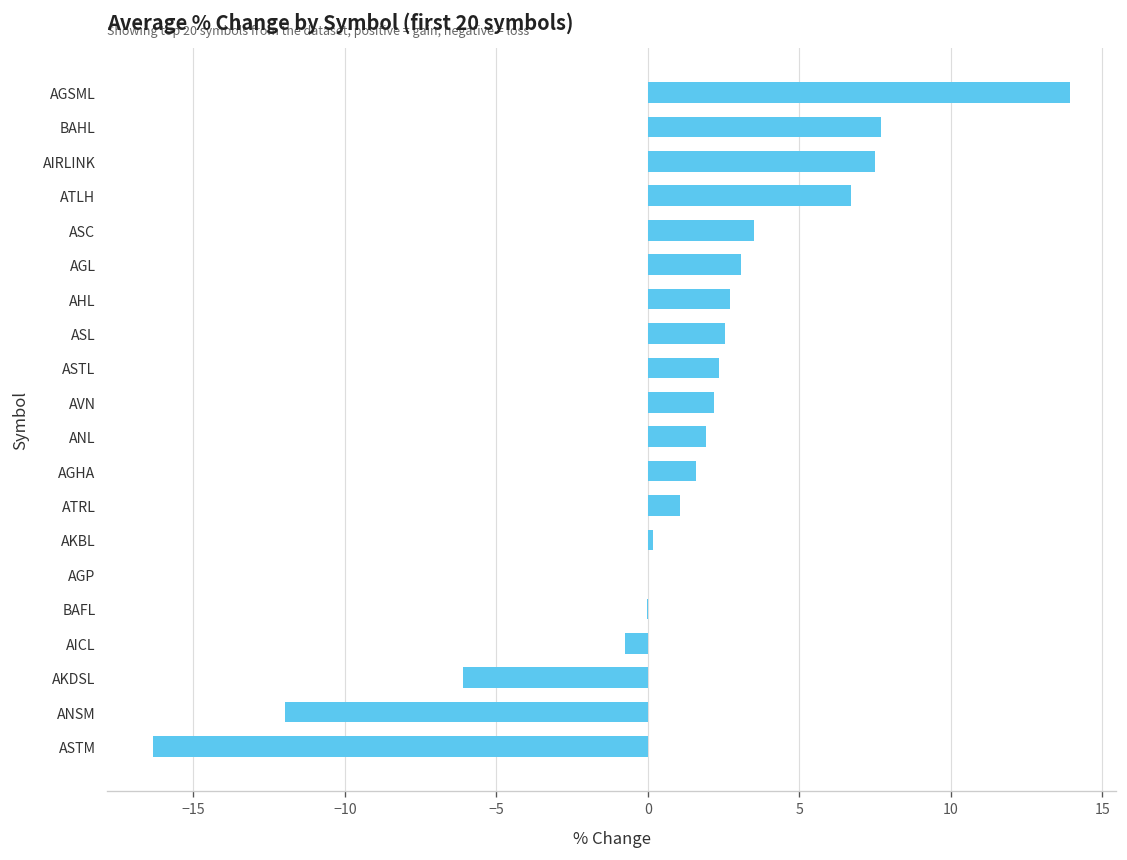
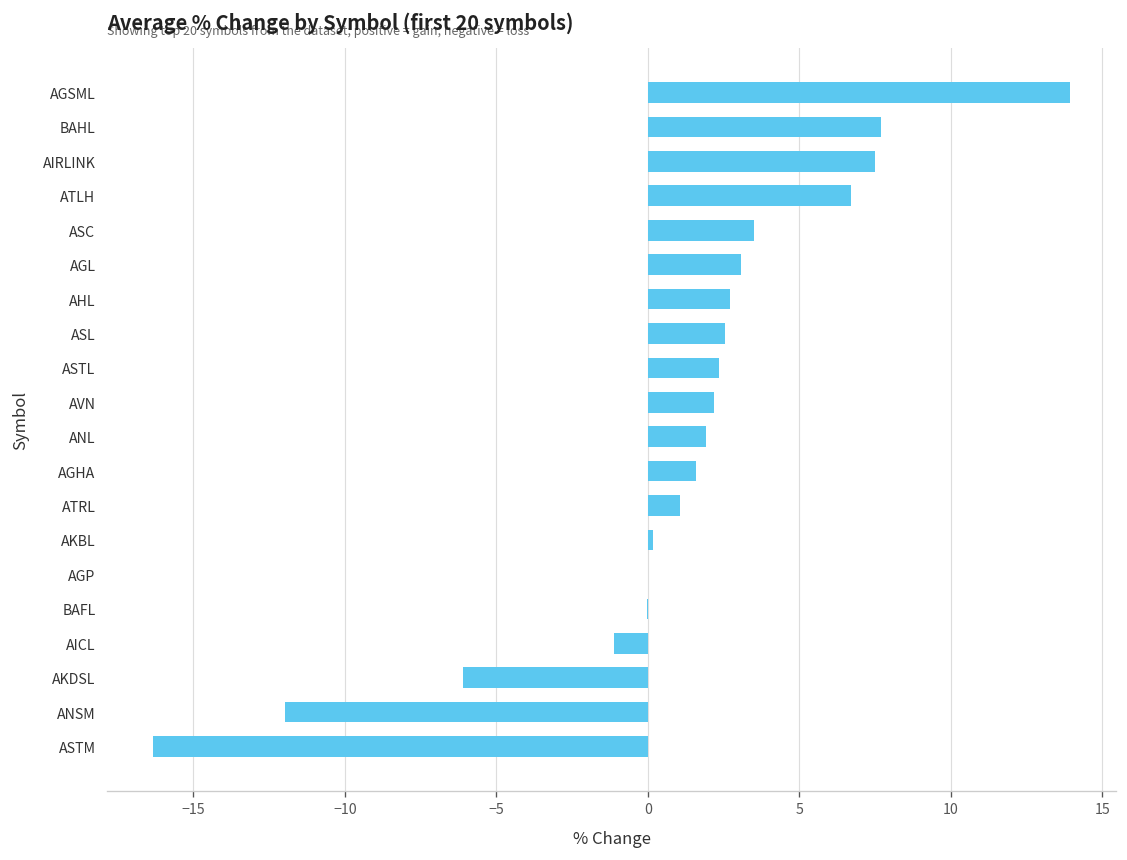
  {
    "AGSML": 13.9,
    "BAHL": 7.7,
    "AIRLINK": 7.5,
    "ATLH": 6.7,
    "ASC": 3.5,
    "AGL": 3.1,
    "AHL": 2.7,
    "ASL": 2.5,
    "ASTL": 2.4,
    "AVN": 2.2,
    "ANL": 1.9,
    "AGHA": 1.6,
    "ATRL": 1.1,
    "AKBL": 0.2,
    "AGP": 0.0,
-   "AICL": -0.8,
+   "AICL": -1.1,
    "AKDSL": -6.1,
    "ANSM": -12.0,
    "ASTM": -16.3
  }
